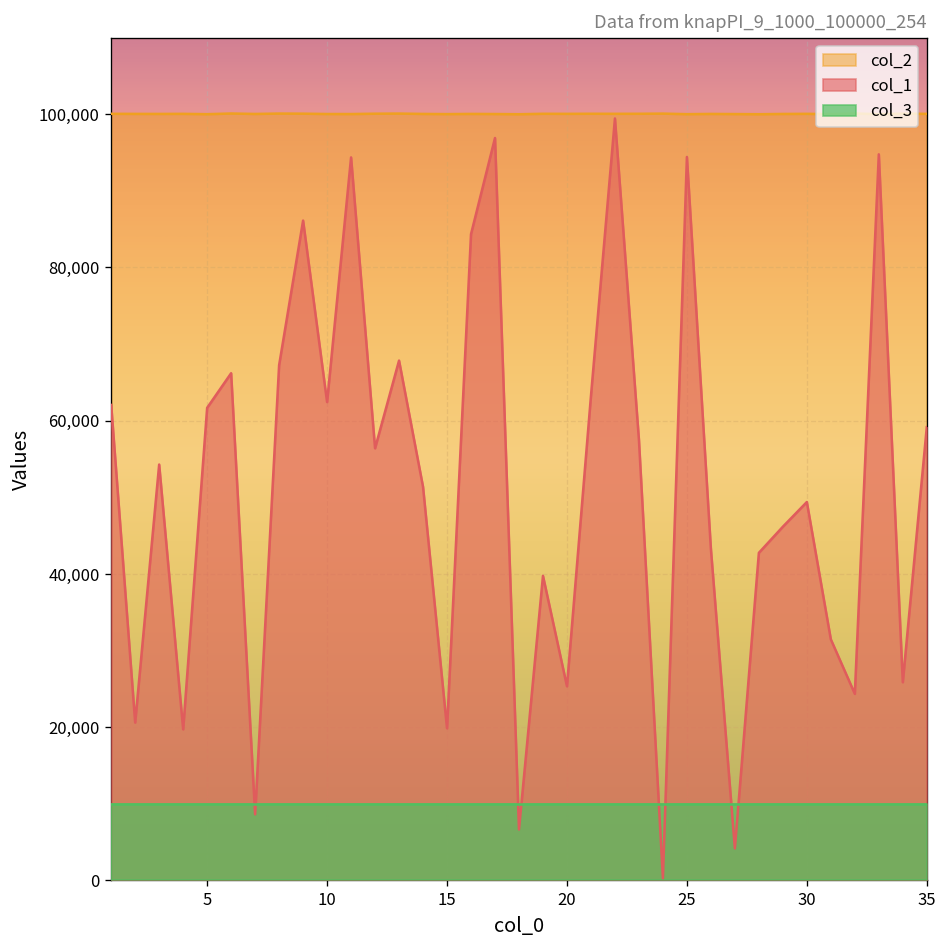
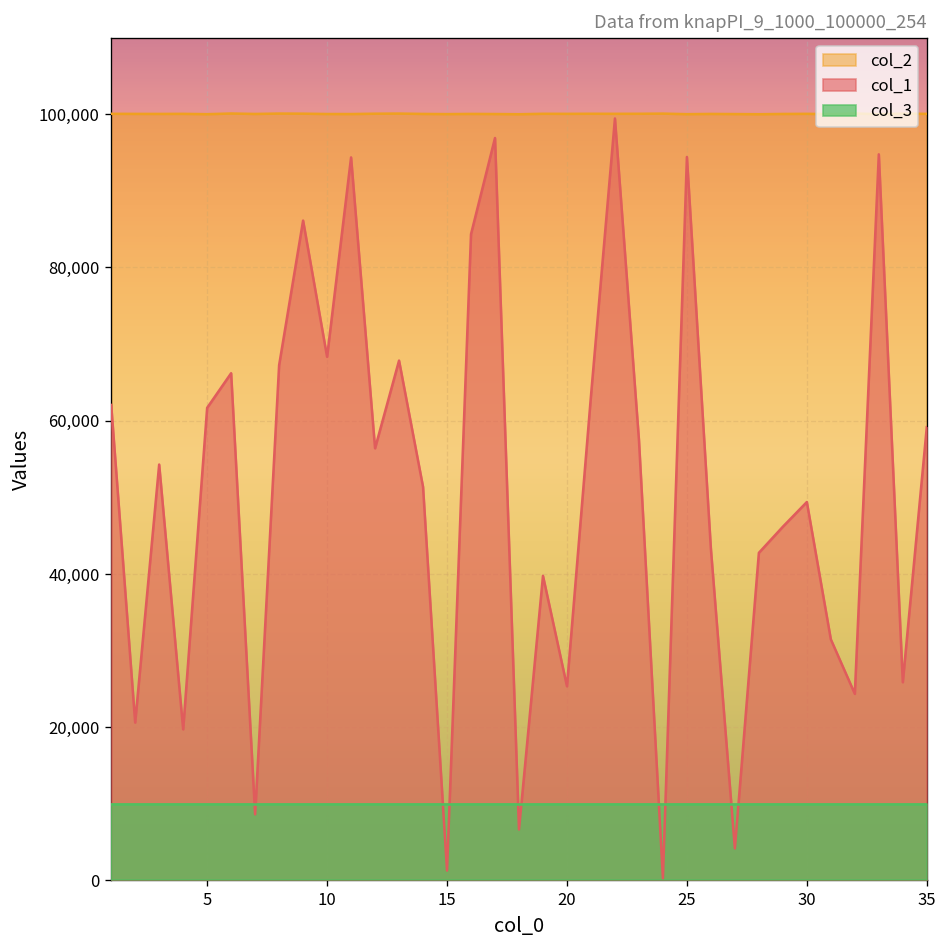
  {
    "col_2": {
      "5": "100,000",
      "10": "100,000",
      "15": "100,000",
      "20": "100,000",
      "25": "100,000",
      "30": "100,000",
      "35": "100,000"
    },
    "col_1": {
      "5": "62,000",
-     "10": "62,000",
-     "15": "20,000",
+     "10": "68,000",
+     "15": "1,000",
      "20": "25,000",
      "25": "94,000",
      "30": "49,000",
      "35": "59,000"
    },
    "col_3": {
      "5": "10,000",
      "10": "10,000",
      "15": "10,000",
      "20": "10,000",
      "25": "10,000",
      "30": "10,000",
      "35": "10,000"
    }
  }
